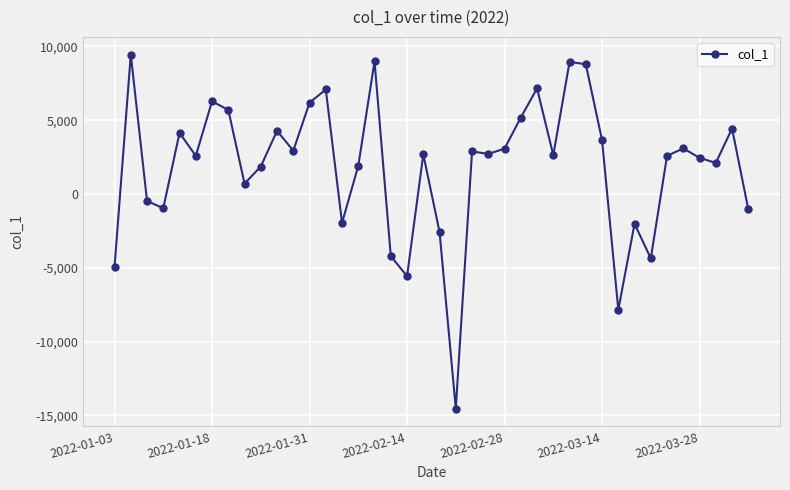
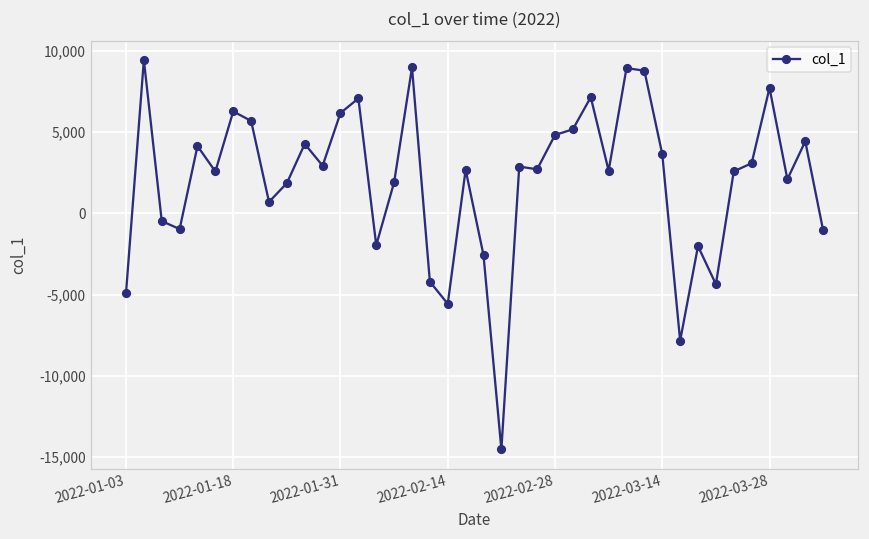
  {
    "2022-01-03": "-4,900",
    "2022-01-18": "6,300",
    "2022-01-31": "6,200",
    "2022-02-14": "-5,600",
-   "2022-02-28": "3,100",
+   "2022-02-28": "4,800",
    "2022-03-14": "3,600",
-   "2022-03-28": "2,500"
+   "2022-03-28": "7,700"
  }
